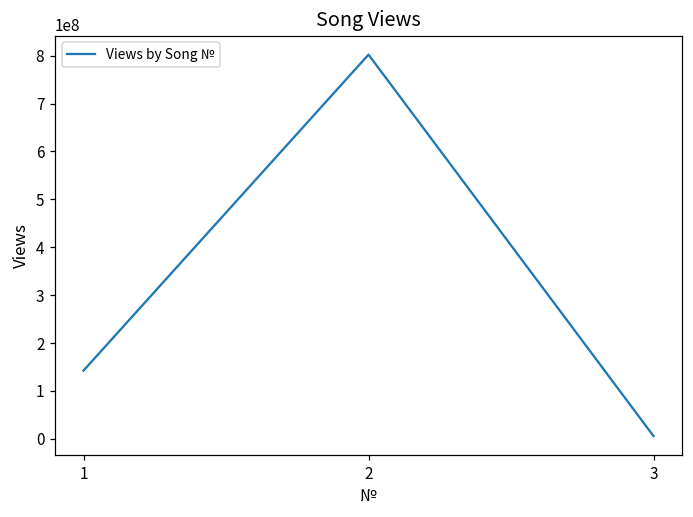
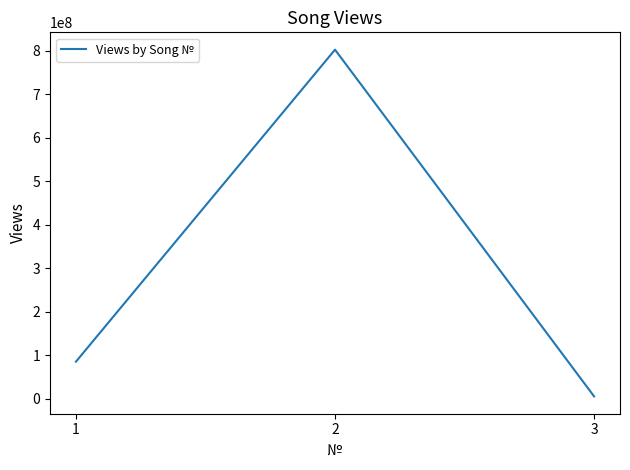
  {
-   "1": 140000000,
+   "1": 90000000,
    "2": 800000000,
    "3": 10000000
  }
